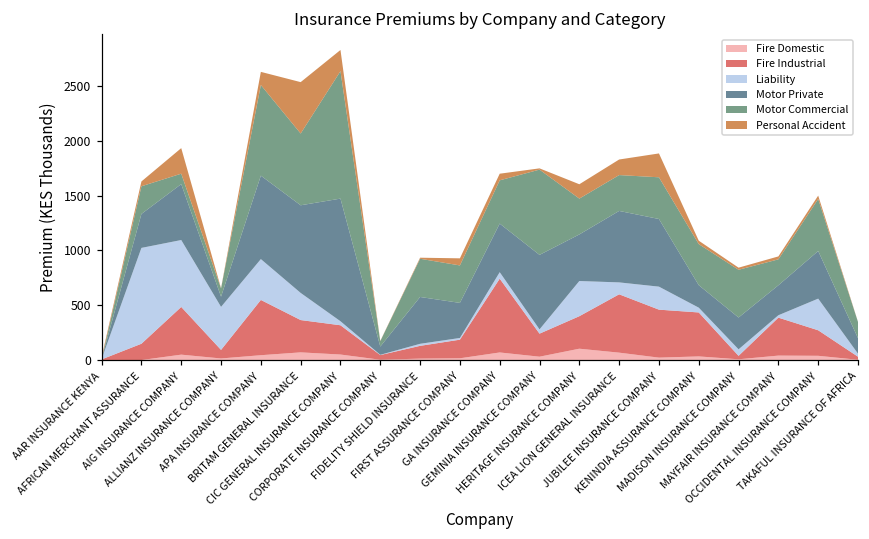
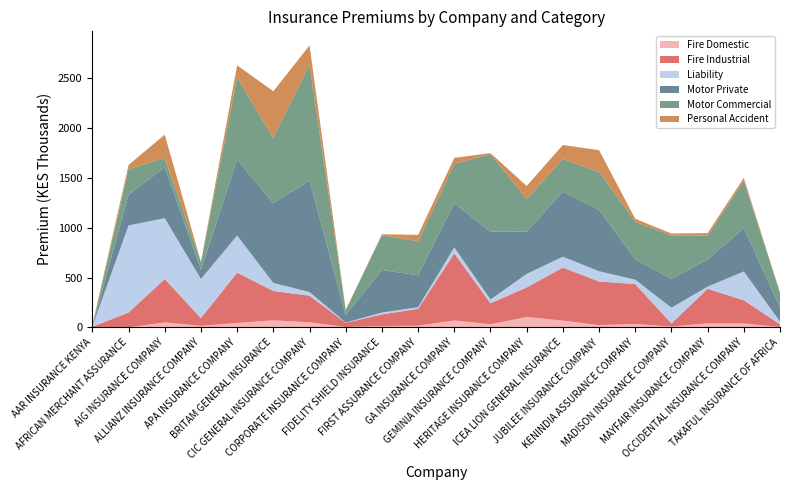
  {
    "Fire Domestic": {
      "AIG INSURANCE COMPANY": 100,
      "APA INSURANCE COMPANY": 0,
      "BRITAM GENERAL INSURANCE": 100,
      "CIC GENERAL INSURANCE COMPANY": 100,
      "GA INSURANCE COMPANY": 100,
      "GEMINIA INSURANCE COMPANY": 0,
      "HERITAGE INSURANCE COMPANY": 100,
      "ICEA LION GENERAL INSURANCE": 100,
      "KENINDIA ASSURANCE COMPANY": 0,
      "MAYFAIR INSURANCE COMPANY": 0,
      "OCCIDENTAL INSURANCE COMPANY": 0
    },
    "Liability": {
      "AFRICAN MERCHANT ASSURANCE": 900,
      "AIG INSURANCE COMPANY": 600,
      "ALLIANZ INSURANCE COMPANY": 400,
      "APA INSURANCE COMPANY": 400,
-     "BRITAM GENERAL INSURANCE": 200,
+     "BRITAM GENERAL INSURANCE": 100,
      "CIC GENERAL INSURANCE COMPANY": 0,
      "GA INSURANCE COMPANY": 100,
      "GEMINIA INSURANCE COMPANY": 0,
-     "HERITAGE INSURANCE COMPANY": 300,
+     "HERITAGE INSURANCE COMPANY": 100,
      "ICEA LION GENERAL INSURANCE": 100,
-     "JUBILEE INSURANCE COMPANY": 200,
+     "JUBILEE INSURANCE COMPANY": 100,
      "KENINDIA ASSURANCE COMPANY": 0,
-     "MADISON INSURANCE COMPANY": 100,
+     "MADISON INSURANCE COMPANY": 200,
      "OCCIDENTAL INSURANCE COMPANY": 300,
      "TAKAFUL INSURANCE OF AFRICA": 0
    }
  }
